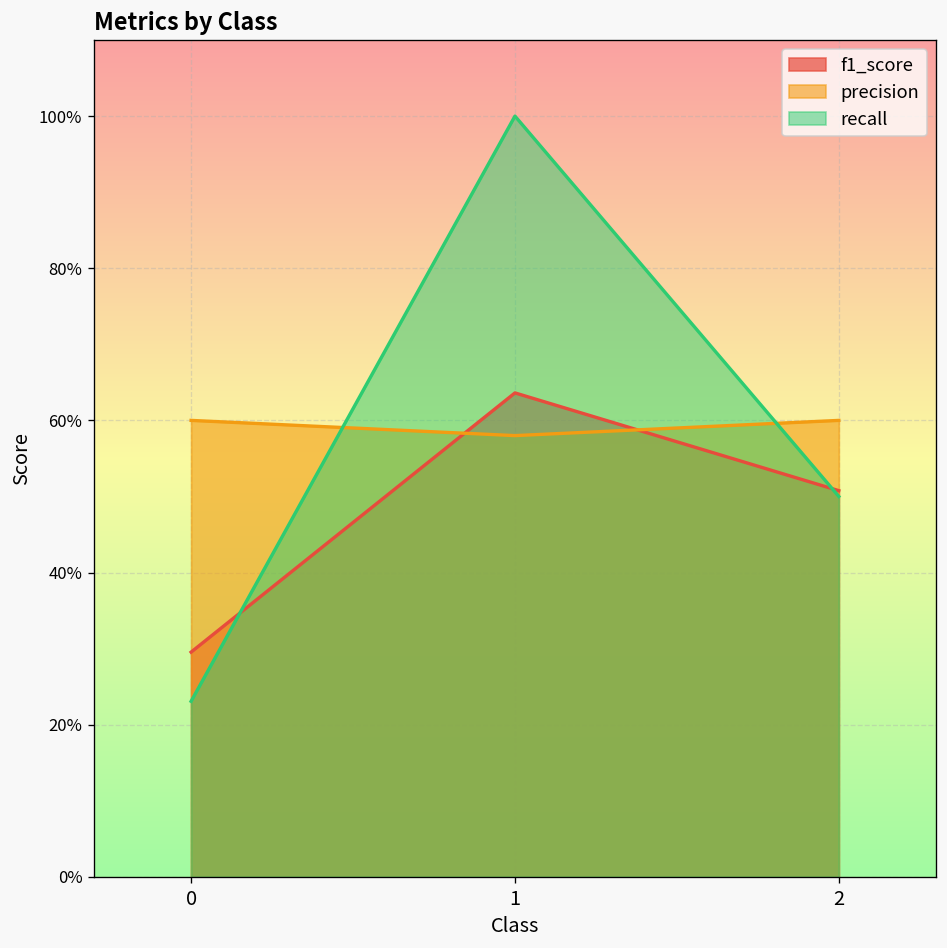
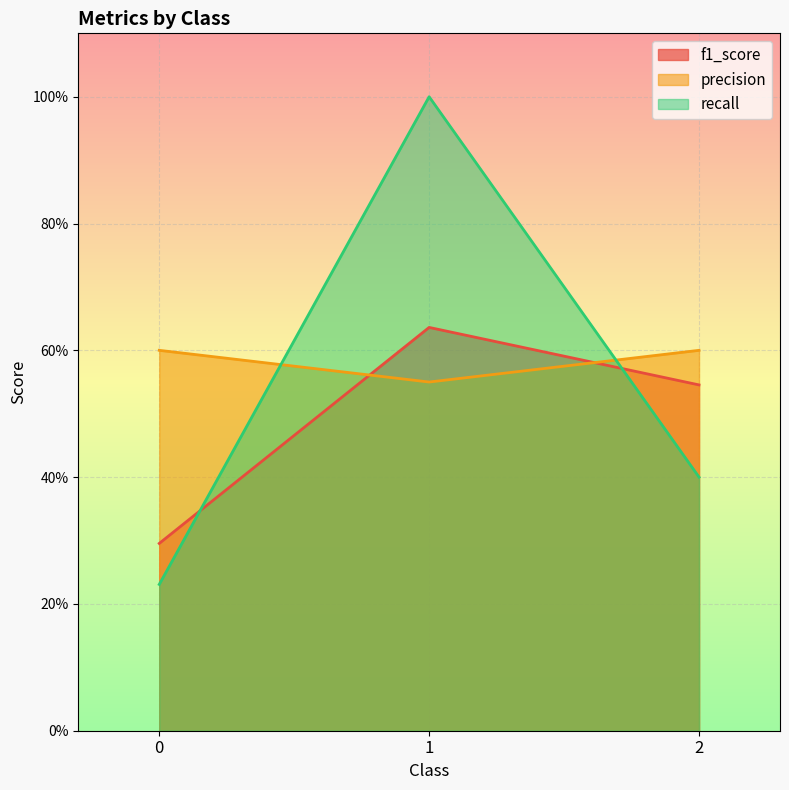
  {
    "f1_score": {
      "0": "30%",
      "1": "64%",
-     "2": "51%"
+     "2": "55%"
    },
    "precision": {
      "0": "60%",
-     "1": "58%",
+     "1": "55%",
      "2": "60%"
    },
    "recall": {
      "0": "23%",
      "1": "100%",
-     "2": "50%"
+     "2": "40%"
    }
  }
